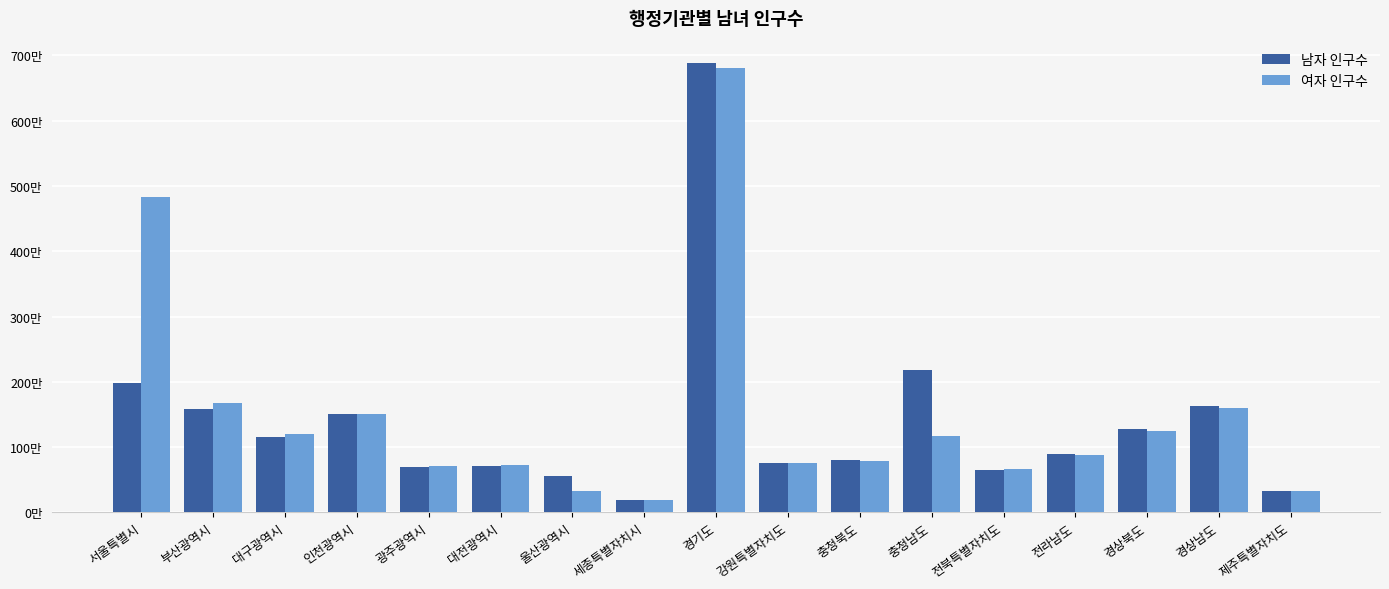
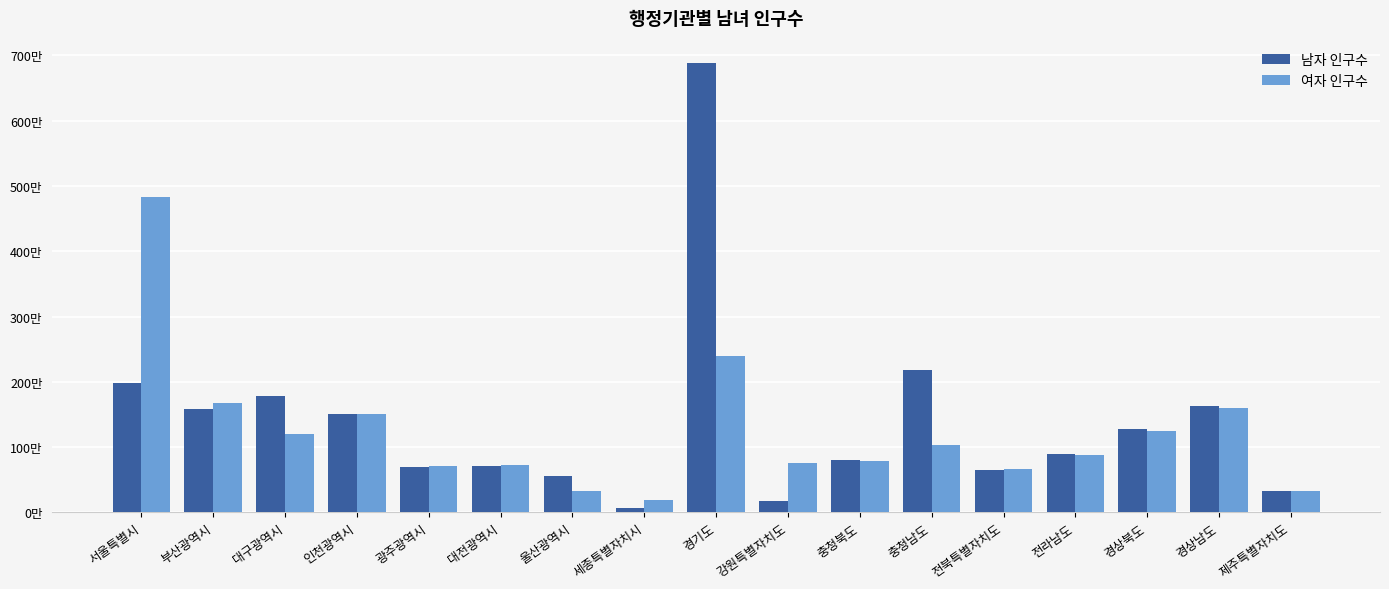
  {
    "남자 인구수": {
      "서울특별시": "200만",
      "부산광역시": "160만",
-     "대구광역시": "120만",
+     "대구광역시": "180만",
      "인천광역시": "150만",
      "광주광역시": "70만",
      "대전광역시": "70만",
      "울산광역시": "60만",
-     "세종특별자치시": "20만",
+     "세종특별자치시": "10만",
      "경기도": "690만",
-     "강원특별자치도": "80만",
+     "강원특별자치도": "20만",
      "충청북도": "80만",
      "충청남도": "220만",
      "전북특별자치도": "70만",
      "전라남도": "90만",
      "경상북도": "130만",
      "경상남도": "160만",
      "제주특별자치도": "30만"
    },
    "여자 인구수": {
      "서울특별시": "480만",
      "부산광역시": "170만",
      "대구광역시": "120만",
      "인천광역시": "150만",
      "광주광역시": "70만",
      "대전광역시": "70만",
      "울산광역시": "30만",
      "세종특별자치시": "20만",
-     "경기도": "680만",
+     "경기도": "240만",
      "강원특별자치도": "80만",
      "충청북도": "80만",
-     "충청남도": "120만",
+     "충청남도": "100만",
      "전북특별자치도": "70만",
      "전라남도": "90만",
      "경상북도": "130만",
      "경상남도": "160만",
      "제주특별자치도": "30만"
    }
  }
